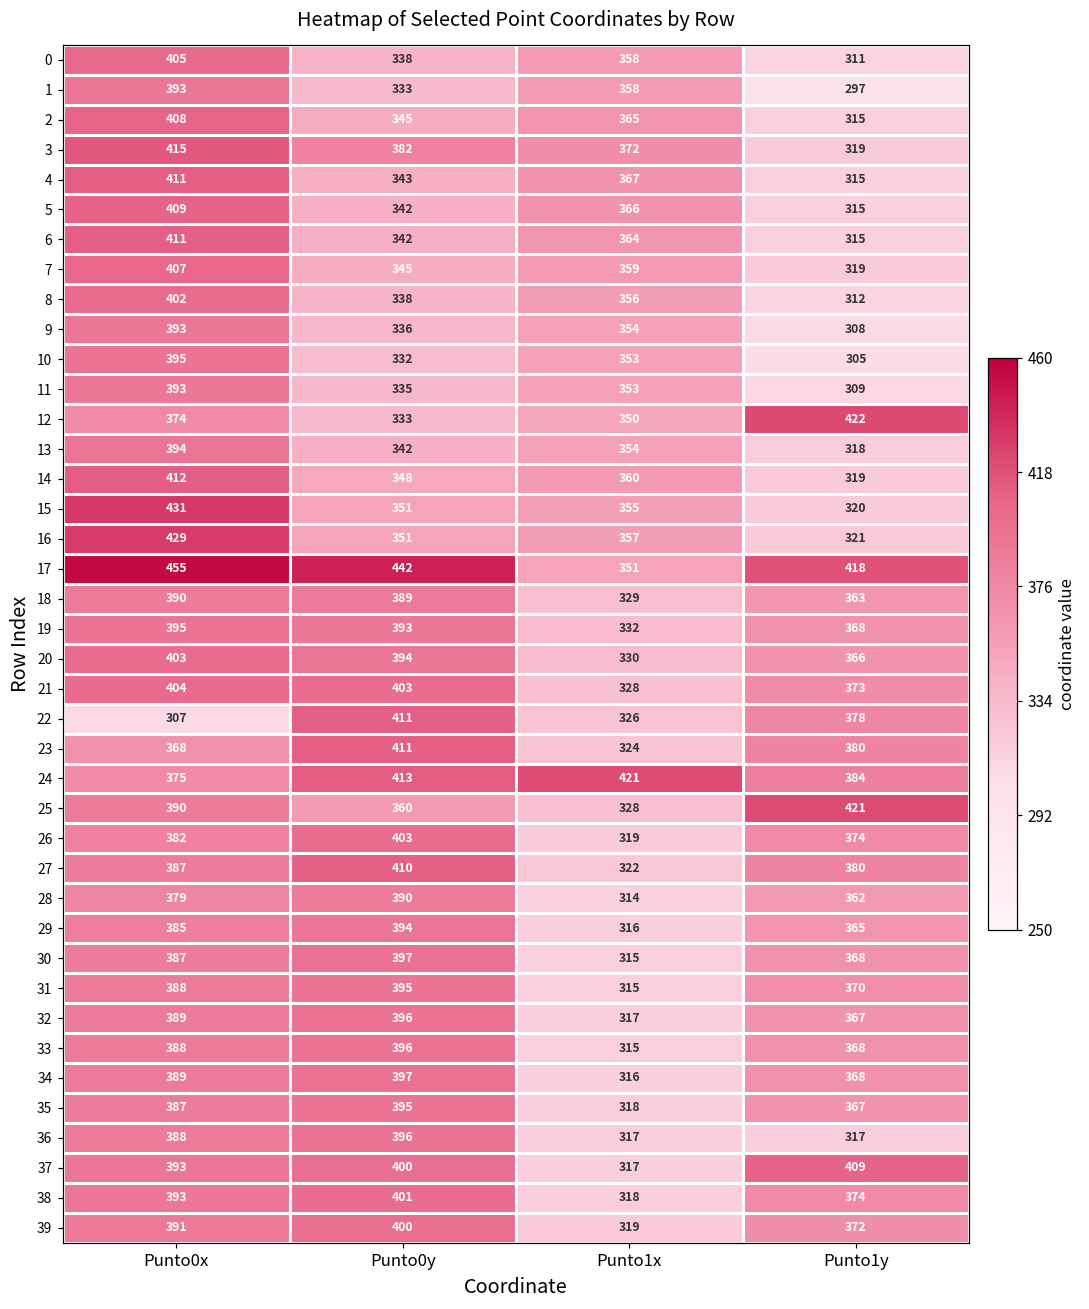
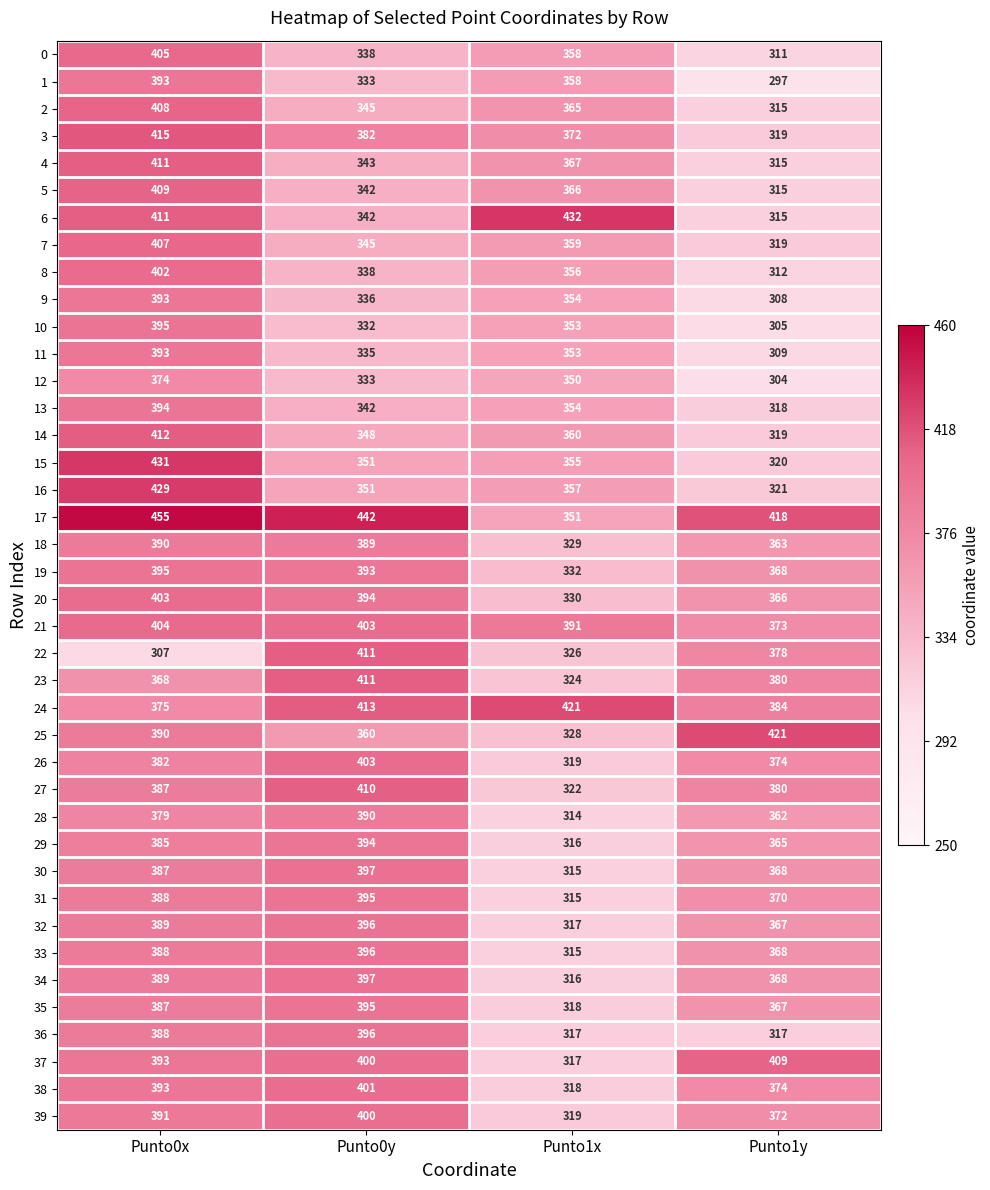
  {
    "0": {
      "Punto0x": 405,
      "Punto0y": 338,
      "Punto1x": 358,
      "Punto1y": 311
    },
    "1": {
      "Punto0x": 393,
      "Punto0y": 333,
      "Punto1x": 358,
      "Punto1y": 297
    },
    "2": {
      "Punto0x": 408,
      "Punto0y": 345,
      "Punto1x": 365,
      "Punto1y": 315
    },
    "3": {
      "Punto0x": 415,
      "Punto0y": 382,
      "Punto1x": 372,
      "Punto1y": 319
    },
    "4": {
      "Punto0x": 411,
      "Punto0y": 343,
      "Punto1x": 367,
      "Punto1y": 315
    },
    "5": {
      "Punto0x": 409,
      "Punto0y": 342,
      "Punto1x": 366,
      "Punto1y": 315
    },
    "6": {
      "Punto0x": 411,
      "Punto0y": 342,
-     "Punto1x": 364,
+     "Punto1x": 432,
      "Punto1y": 315
    },
    "7": {
      "Punto0x": 407,
      "Punto0y": 345,
      "Punto1x": 359,
      "Punto1y": 319
    },
    "8": {
      "Punto0x": 402,
      "Punto0y": 338,
      "Punto1x": 356,
      "Punto1y": 312
    },
    "9": {
      "Punto0x": 393,
      "Punto0y": 336,
      "Punto1x": 354,
      "Punto1y": 308
    },
    "10": {
      "Punto0x": 395,
      "Punto0y": 332,
      "Punto1x": 353,
      "Punto1y": 305
    },
    "11": {
      "Punto0x": 393,
      "Punto0y": 335,
      "Punto1x": 353,
      "Punto1y": 309
    },
    "12": {
      "Punto0x": 374,
      "Punto0y": 333,
      "Punto1x": 350,
-     "Punto1y": 422
+     "Punto1y": 304
    },
    "13": {
      "Punto0x": 394,
      "Punto0y": 342,
      "Punto1x": 354,
      "Punto1y": 318
    },
    "14": {
      "Punto0x": 412,
      "Punto0y": 348,
      "Punto1x": 360,
      "Punto1y": 319
    },
    "15": {
      "Punto0x": 431,
      "Punto0y": 351,
      "Punto1x": 355,
      "Punto1y": 320
    },
    "16": {
      "Punto0x": 429,
      "Punto0y": 351,
      "Punto1x": 357,
      "Punto1y": 321
    },
    "17": {
      "Punto0x": 455,
      "Punto0y": 442,
      "Punto1x": 351,
      "Punto1y": 418
    },
    "18": {
      "Punto0x": 390,
      "Punto0y": 389,
      "Punto1x": 329,
      "Punto1y": 363
    },
    "19": {
      "Punto0x": 395,
      "Punto0y": 393,
      "Punto1x": 332,
      "Punto1y": 368
    },
    "20": {
      "Punto0x": 403,
      "Punto0y": 394,
      "Punto1x": 330,
      "Punto1y": 366
    },
    "21": {
      "Punto0x": 404,
      "Punto0y": 403,
-     "Punto1x": 328,
+     "Punto1x": 391,
      "Punto1y": 373
    },
    "22": {
      "Punto0x": 307,
      "Punto0y": 411,
      "Punto1x": 326,
      "Punto1y": 378
    },
    "23": {
      "Punto0x": 368,
      "Punto0y": 411,
      "Punto1x": 324,
      "Punto1y": 380
    },
    "24": {
      "Punto0x": 375,
      "Punto0y": 413,
      "Punto1x": 421,
      "Punto1y": 384
    },
    "25": {
      "Punto0x": 390,
      "Punto0y": 360,
      "Punto1x": 328,
      "Punto1y": 421
    },
    "26": {
      "Punto0x": 382,
      "Punto0y": 403,
      "Punto1x": 319,
      "Punto1y": 374
    },
    "27": {
      "Punto0x": 387,
      "Punto0y": 410,
      "Punto1x": 322,
      "Punto1y": 380
    },
    "28": {
      "Punto0x": 379,
      "Punto0y": 390,
      "Punto1x": 314,
      "Punto1y": 362
    },
    "29": {
      "Punto0x": 385,
      "Punto0y": 394,
      "Punto1x": 316,
      "Punto1y": 365
    },
    "30": {
      "Punto0x": 387,
      "Punto0y": 397,
      "Punto1x": 315,
      "Punto1y": 368
    },
    "31": {
      "Punto0x": 388,
      "Punto0y": 395,
      "Punto1x": 315,
      "Punto1y": 370
    },
    "32": {
      "Punto0x": 389,
      "Punto0y": 396,
      "Punto1x": 317,
      "Punto1y": 367
    },
    "33": {
      "Punto0x": 388,
      "Punto0y": 396,
      "Punto1x": 315,
      "Punto1y": 368
    },
    "34": {
      "Punto0x": 389,
      "Punto0y": 397,
      "Punto1x": 316,
      "Punto1y": 368
    },
    "35": {
      "Punto0x": 387,
      "Punto0y": 395,
      "Punto1x": 318,
      "Punto1y": 367
    },
    "36": {
      "Punto0x": 388,
      "Punto0y": 396,
      "Punto1x": 317,
      "Punto1y": 317
    },
    "37": {
      "Punto0x": 393,
      "Punto0y": 400,
      "Punto1x": 317,
      "Punto1y": 409
    },
    "38": {
      "Punto0x": 393,
      "Punto0y": 401,
      "Punto1x": 318,
      "Punto1y": 374
    },
    "39": {
      "Punto0x": 391,
      "Punto0y": 400,
      "Punto1x": 319,
      "Punto1y": 372
    }
  }
